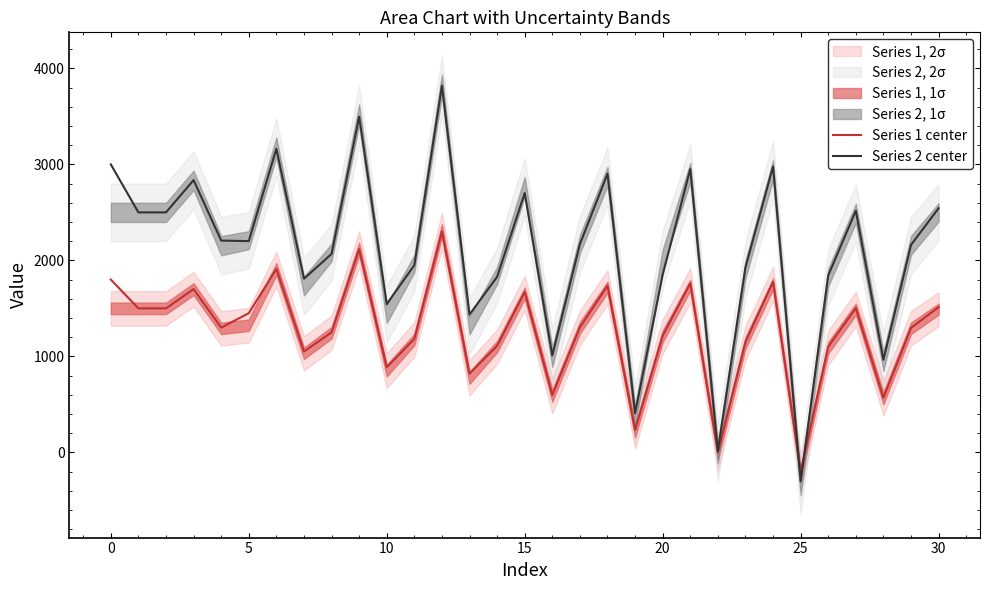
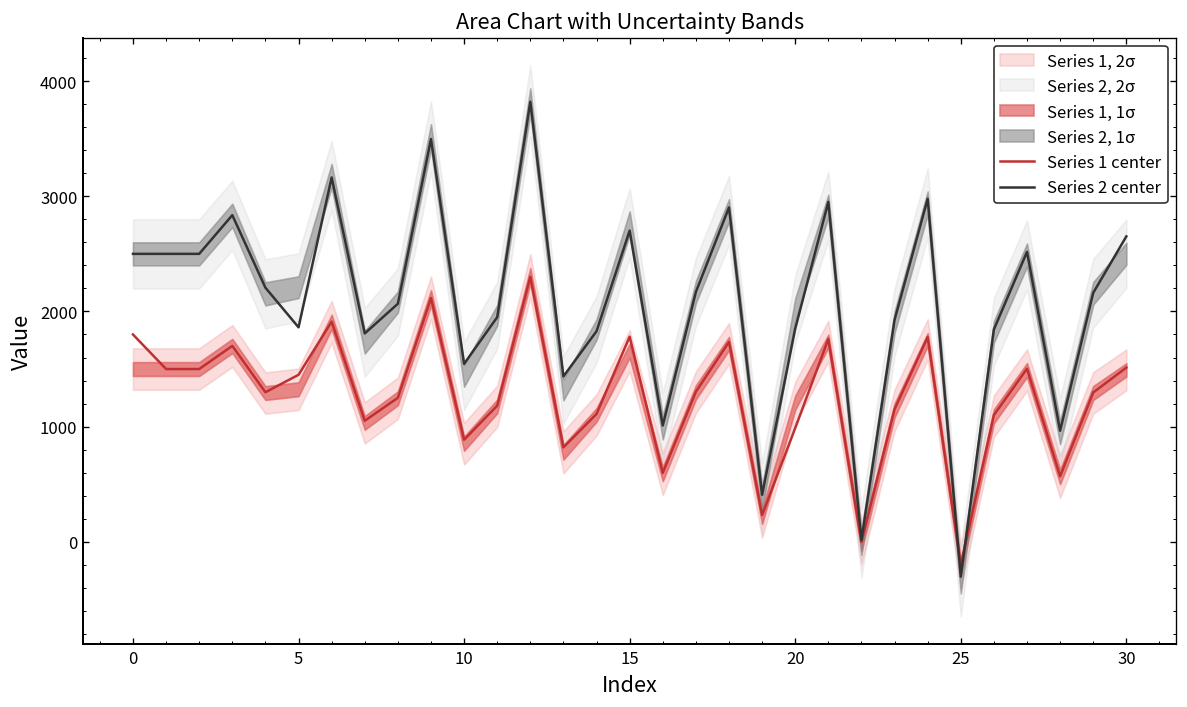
  {
    "Series 1 center": {
      "0": 1800,
      "5": 1400,
      "10": 900,
-     "15": 1700,
-     "20": 1200,
+     "15": 1800,
+     "20": 1000,
      "25": -200,
      "30": 1500
    },
    "Series 2 center": {
-     "0": 3000,
-     "5": 2200,
+     "0": 2500,
+     "5": 1900,
      "15": 2700,
      "20": 1800,
      "25": -300,
-     "30": 2500
+     "30": 2700
    }
  }
